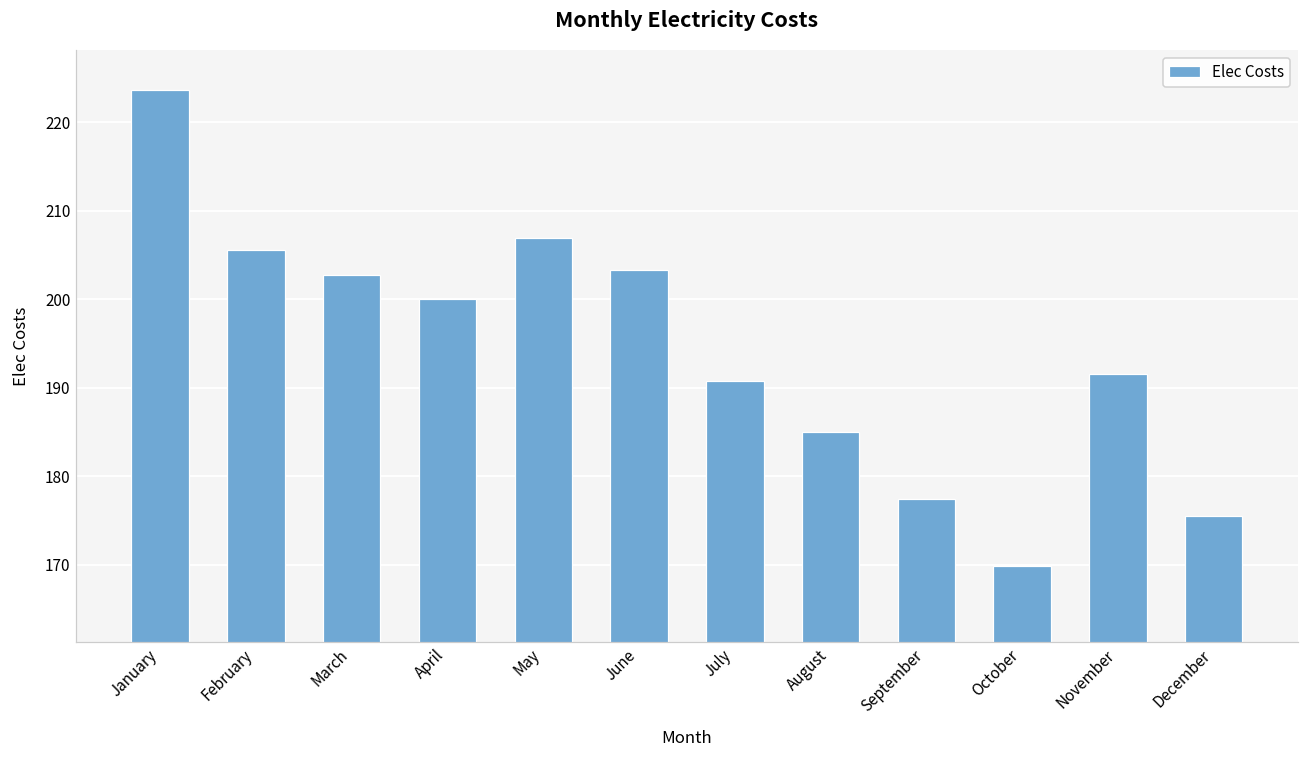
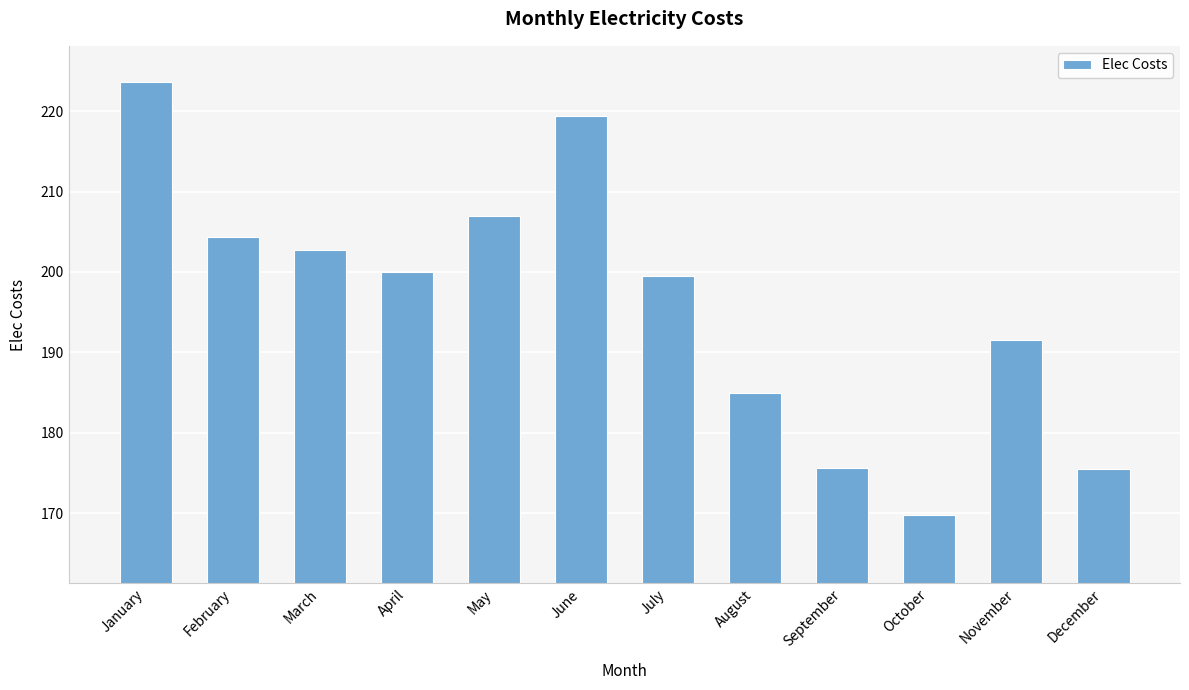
  {
    "January": 224,
-   "February": 206,
+   "February": 204,
    "March": 203,
    "April": 200,
    "May": 207,
-   "June": 203,
-   "July": 191,
+   "June": 219,
+   "July": 199,
    "August": 185,
-   "September": 177,
+   "September": 176,
    "October": 170,
    "November": 192,
    "December": 176
  }
